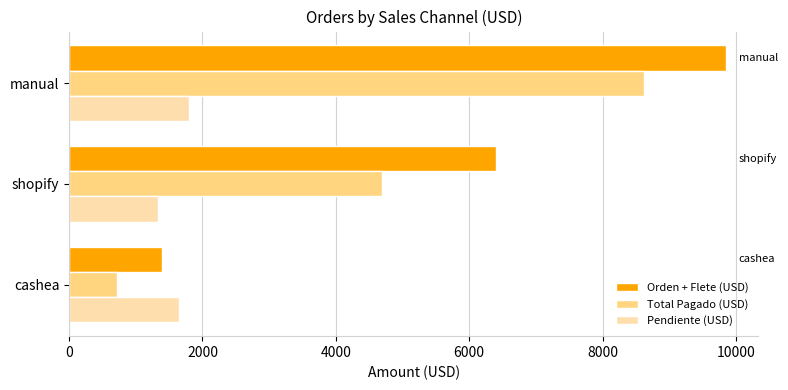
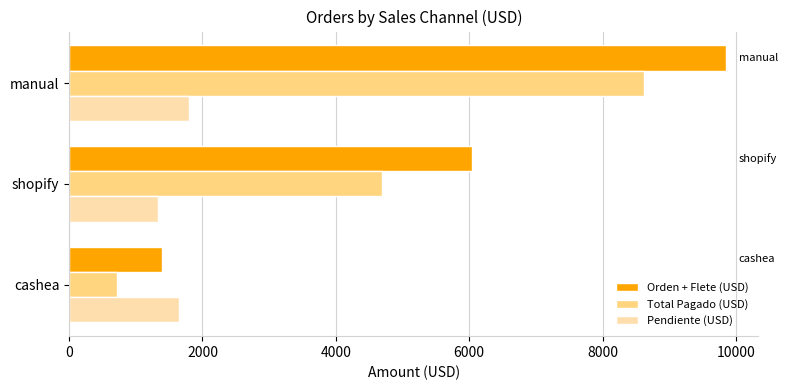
  {
    "Orden + Flete (USD)": {
      "manual": 9800,
-     "shopify": 6400,
+     "shopify": 6000,
      "cashea": 1400
    }
  }
